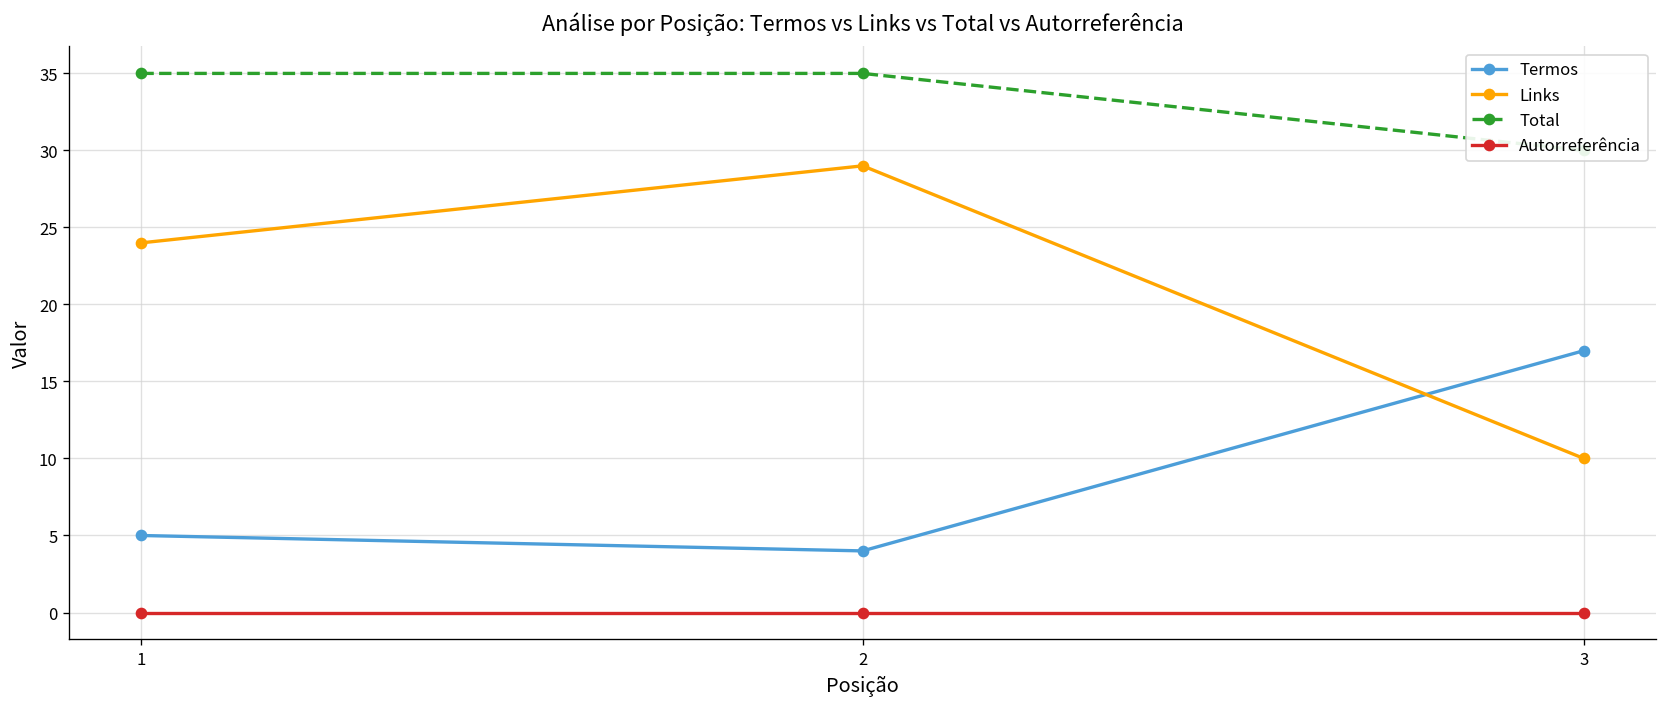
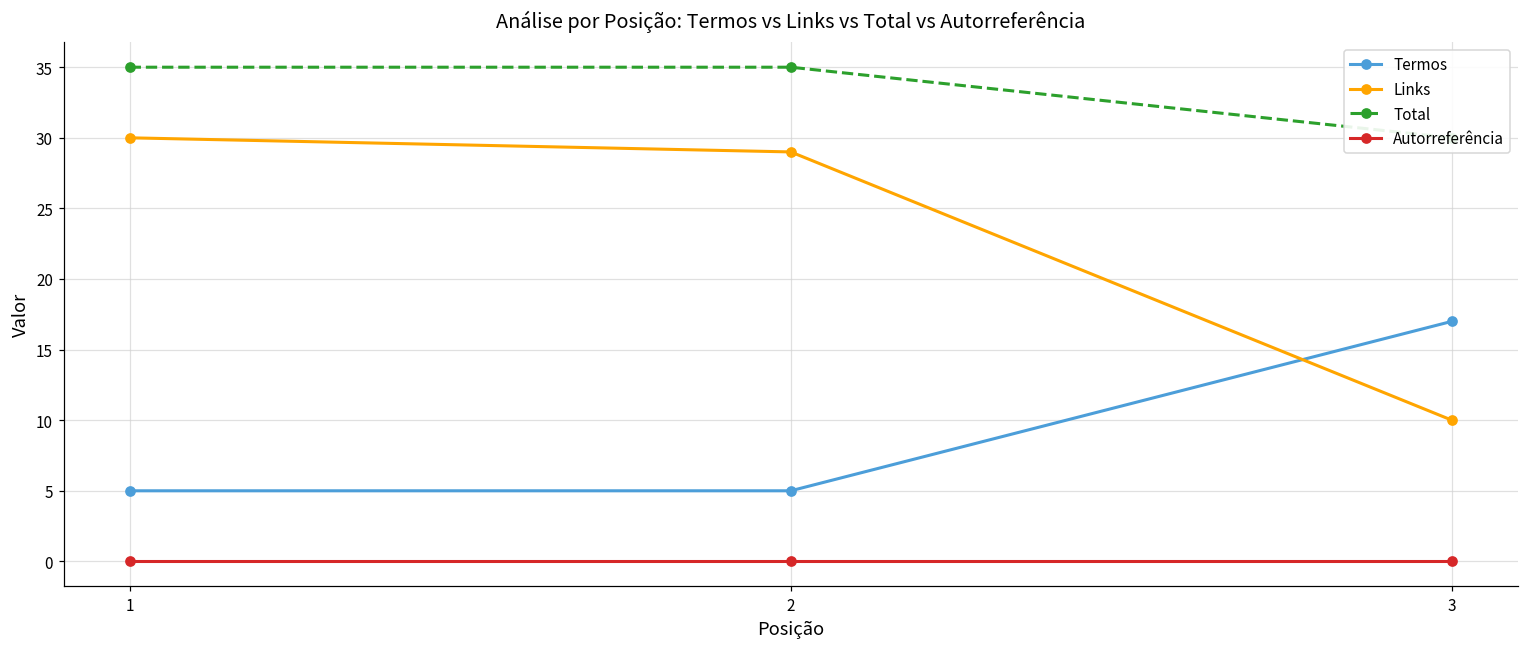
  {
    "Termos": {
      "1": 5,
-     "2": 4,
+     "2": 5,
      "3": 17
    },
    "Links": {
-     "1": 24,
+     "1": 30,
      "2": 29,
      "3": 10
    },
    "Total": {
      "1": 35,
      "2": 35
    },
    "Autorreferência": {
      "1": 0,
      "2": 0,
      "3": 0
    }
  }
